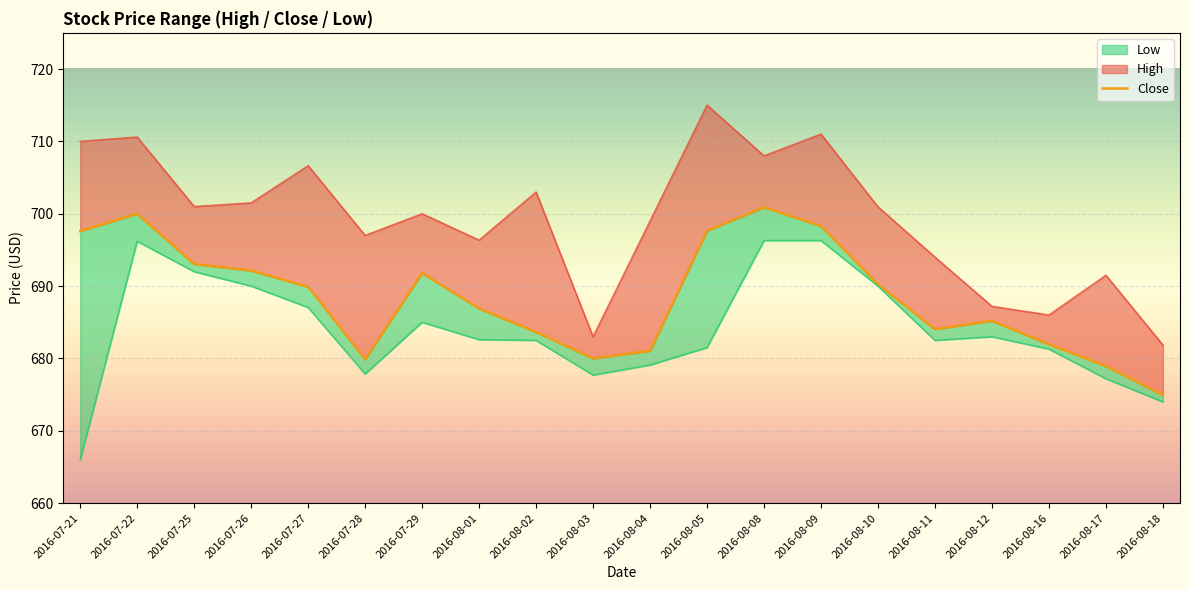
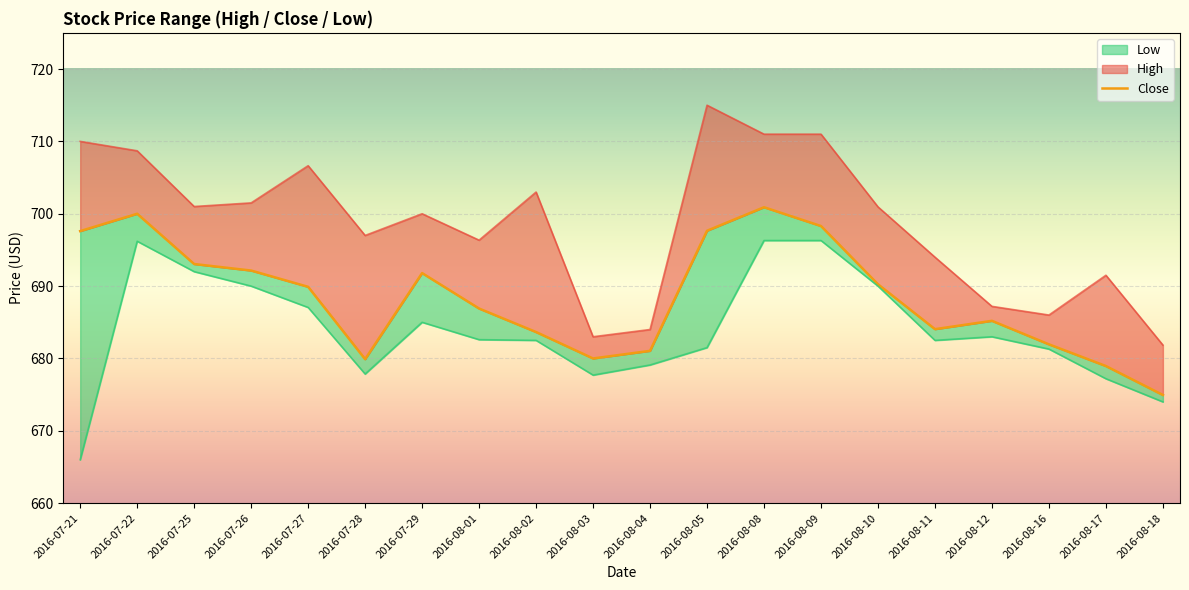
  {
    "High": {
      "2016-07-21": 710,
-     "2016-07-22": 711,
+     "2016-07-22": 709,
      "2016-07-25": 701,
      "2016-07-26": 702,
      "2016-07-27": 707,
      "2016-07-28": 697,
      "2016-07-29": 700,
      "2016-08-01": 696,
      "2016-08-02": 703,
      "2016-08-03": 683,
-     "2016-08-04": 699,
+     "2016-08-04": 684,
      "2016-08-05": 715,
-     "2016-08-08": 708,
+     "2016-08-08": 711,
      "2016-08-09": 711,
      "2016-08-10": 701,
      "2016-08-11": 694,
      "2016-08-12": 687,
      "2016-08-16": 686,
      "2016-08-17": 692,
      "2016-08-18": 682
    }
  }
